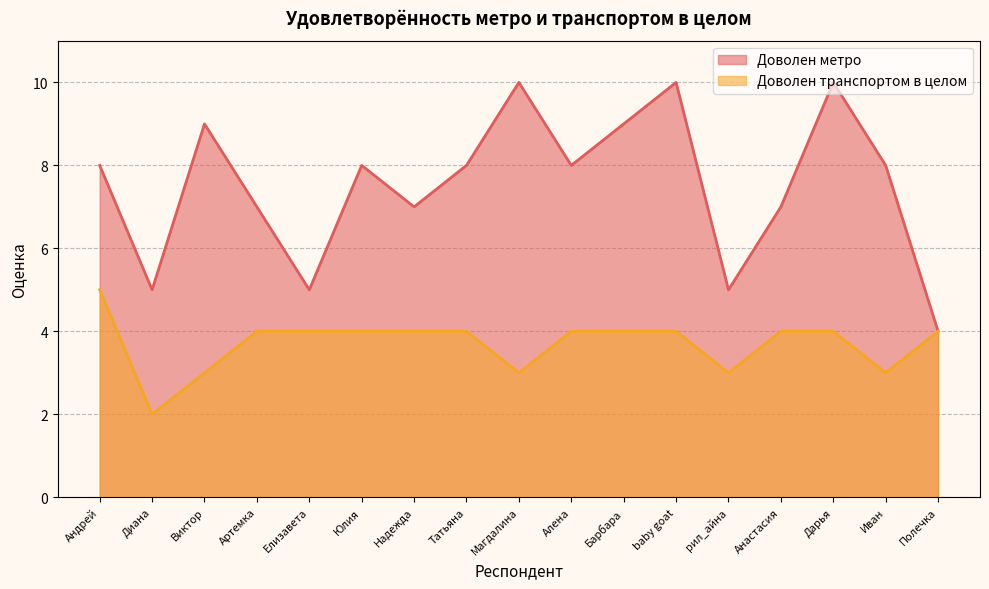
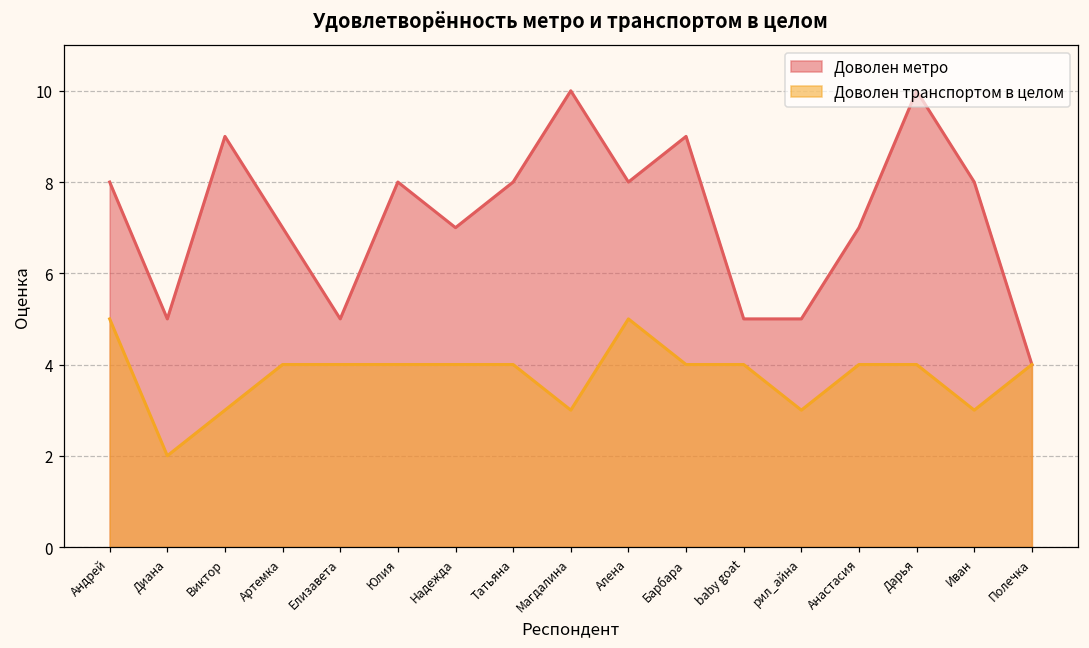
  {
    "Доволен метро": {
      "Андрей": 8,
      "Диана": 5,
      "Виктор": 9,
      "Артемка": 7,
      "Елизавета": 5,
      "Юлия": 8,
      "Надежда": 7,
      "Татьяна": 8,
      "Магдалина": 10,
      "Алена": 8,
      "Барбара": 9,
-     "baby goat": 10,
+     "baby goat": 5,
      "рил_айна": 5,
      "Анастасия": 7,
      "Иван": 8
    },
    "Доволен транспортом в целом": {
      "Андрей": 5,
      "Диана": 2,
      "Виктор": 3,
      "Артемка": 4,
      "Елизавета": 4,
      "Юлия": 4,
      "Надежда": 4,
      "Татьяна": 4,
      "Магдалина": 3,
-     "Алена": 4,
+     "Алена": 5,
      "Барбара": 4,
      "baby goat": 4,
      "рил_айна": 3,
      "Анастасия": 4,
      "Дарья": 4,
      "Иван": 3
    }
  }
